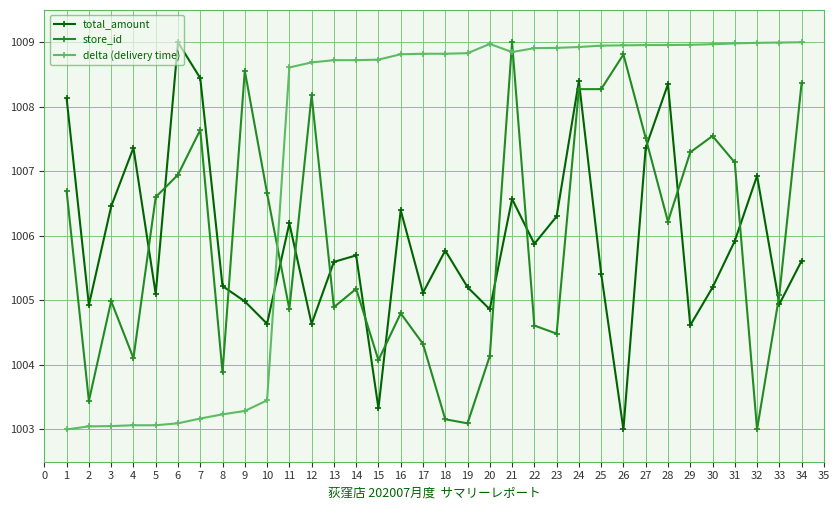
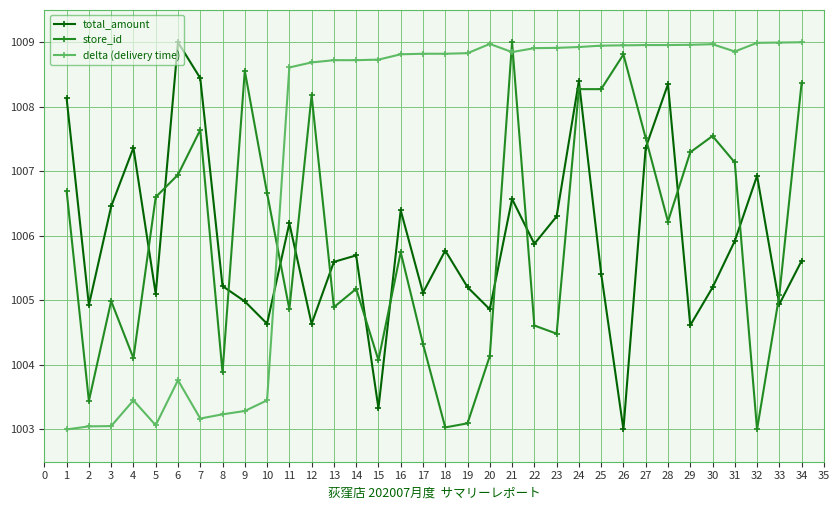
  {
    "total_amount": {
      "1": 1008.1,
      "2": 1004.9,
      "3": 1006.5,
      "4": 1007.4,
      "5": 1005.1,
      "7": 1008.4,
      "8": 1005.2,
      "9": 1005.0,
      "10": 1004.6,
      "11": 1006.2,
      "12": 1004.6,
      "13": 1005.6,
      "14": 1005.7,
      "15": 1003.3,
      "16": 1006.4,
      "17": 1005.1,
      "18": 1005.8,
      "19": 1005.2,
      "20": 1004.9,
      "21": 1006.6,
      "22": 1005.9,
      "23": 1006.3,
      "24": 1008.4,
      "25": 1005.4,
      "26": 1003.0,
      "27": 1007.4,
      "28": 1008.4,
      "29": 1004.6,
      "30": 1005.2,
      "31": 1005.9,
      "32": 1006.9,
      "33": 1004.9,
      "34": 1005.6
    },
    "store_id": {
      "1": 1006.7,
      "2": 1003.4,
      "3": 1005.0,
      "4": 1004.1,
      "5": 1006.6,
      "6": 1006.9,
      "7": 1007.6,
      "8": 1003.9,
      "9": 1008.6,
      "10": 1006.7,
      "11": 1004.9,
      "12": 1008.2,
      "13": 1004.9,
      "14": 1005.2,
      "15": 1004.1,
-     "16": 1004.8,
+     "16": 1005.7,
      "17": 1004.3,
-     "18": 1003.2,
+     "18": 1003.0,
      "19": 1003.1,
      "20": 1004.1,
      "21": 1009.0,
      "22": 1004.6,
      "23": 1004.5,
      "24": 1008.3,
      "25": 1008.3,
      "26": 1008.8,
      "27": 1007.5,
      "28": 1006.2,
      "29": 1007.3,
      "30": 1007.5,
      "31": 1007.1,
      "32": 1003.0,
      "33": 1005.1,
      "34": 1008.4
    },
    "delta (delivery time)": {
      "1": 1003.0,
      "2": 1003.0,
      "3": 1003.1,
-     "4": 1003.1,
+     "4": 1003.5,
      "5": 1003.1,
-     "6": 1003.1,
+     "6": 1003.8,
      "7": 1003.2,
      "8": 1003.2,
      "9": 1003.3,
      "10": 1003.5,
      "11": 1008.6,
      "12": 1008.7,
      "13": 1008.7,
      "14": 1008.7,
      "15": 1008.7,
      "16": 1008.8,
      "17": 1008.8,
      "18": 1008.8,
      "19": 1008.8,
      "20": 1009.0,
      "21": 1008.8,
      "22": 1008.9,
      "23": 1008.9,
      "24": 1008.9,
      "25": 1008.9,
      "26": 1009.0,
      "27": 1009.0,
      "28": 1009.0,
      "29": 1009.0,
      "30": 1009.0,
-     "31": 1009.0,
+     "31": 1008.9,
      "32": 1009.0,
      "33": 1009.0,
      "34": 1009.0
    }
  }
